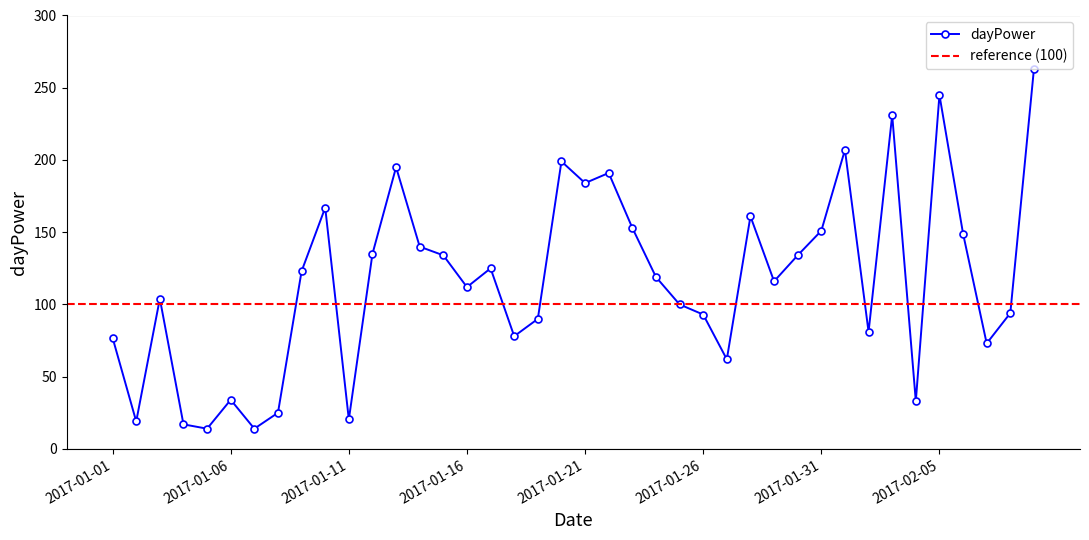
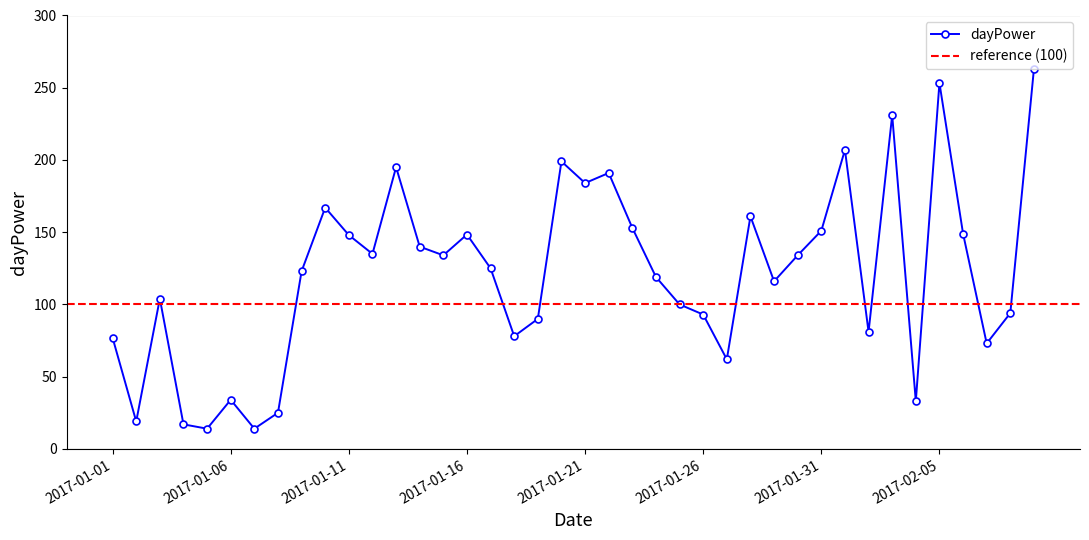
  {
    "2017-01-01": 77,
    "2017-01-06": 34,
-   "2017-01-11": 20,
-   "2017-01-16": 112,
+   "2017-01-11": 148,
+   "2017-01-16": 148,
    "2017-01-21": 184,
    "2017-01-26": 93,
    "2017-01-31": 151,
-   "2017-02-05": 245
+   "2017-02-05": 253
  }
